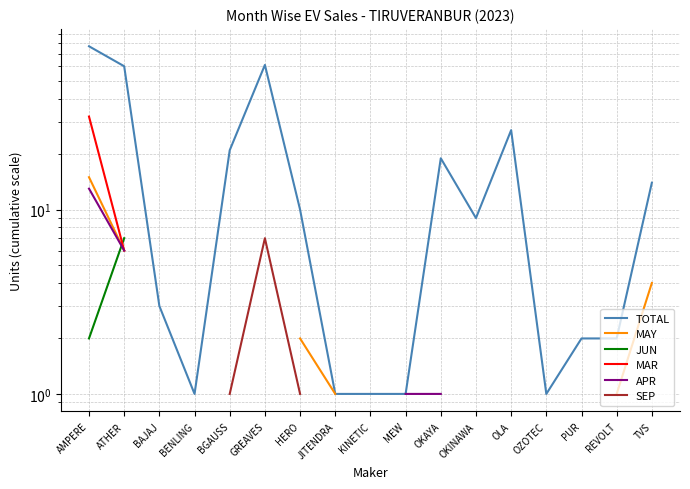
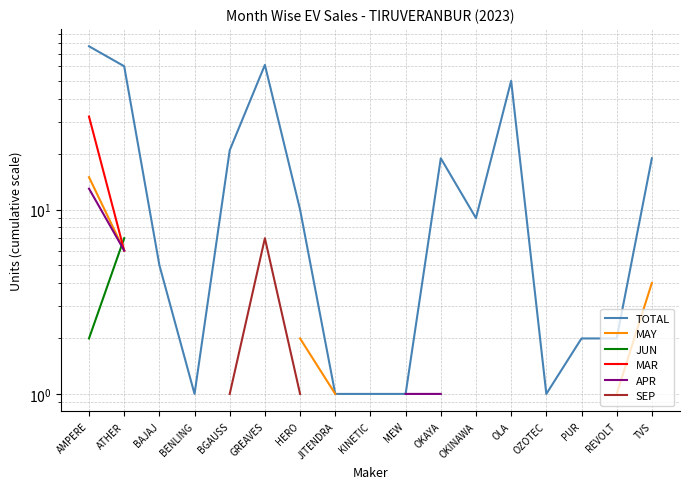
  {
    "TOTAL": {
      "AMPERE": 77,
      "ATHER": 60,
-     "BAJAJ": 3,
+     "BAJAJ": 5,
      "BENLING": 1,
      "BGAUSS": 21,
      "GREAVES": 61,
      "HERO": 10,
      "KINETIC": 1,
      "OKAYA": 19,
      "OKINAWA": 9,
-     "OLA": 27,
+     "OLA": 50,
      "OZOTEC": 1,
      "PUR": 2,
-     "TVS": 14
+     "TVS": 19
    },
    "MAY": {
      "AMPERE": 15,
      "BGAUSS": 6,
      "OKAYA": 3,
      "OLA": 2,
      "TVS": 4
    },
    "JUN": {
      "AMPERE": 2,
      "ATHER": 7,
      "OKINAWA": 1
    },
    "MAR": {
      "AMPERE": 32,
      "TVS": 3
    },
    "APR": {
      "AMPERE": 13,
      "BGAUSS": 2,
      "HERO": 3,
      "OKAYA": 1,
      "PUR": 1
    },
    "SEP": {
      "ATHER": 4,
      "GREAVES": 7,
      "HERO": 1,
      "OLA": 1
    }
  }
